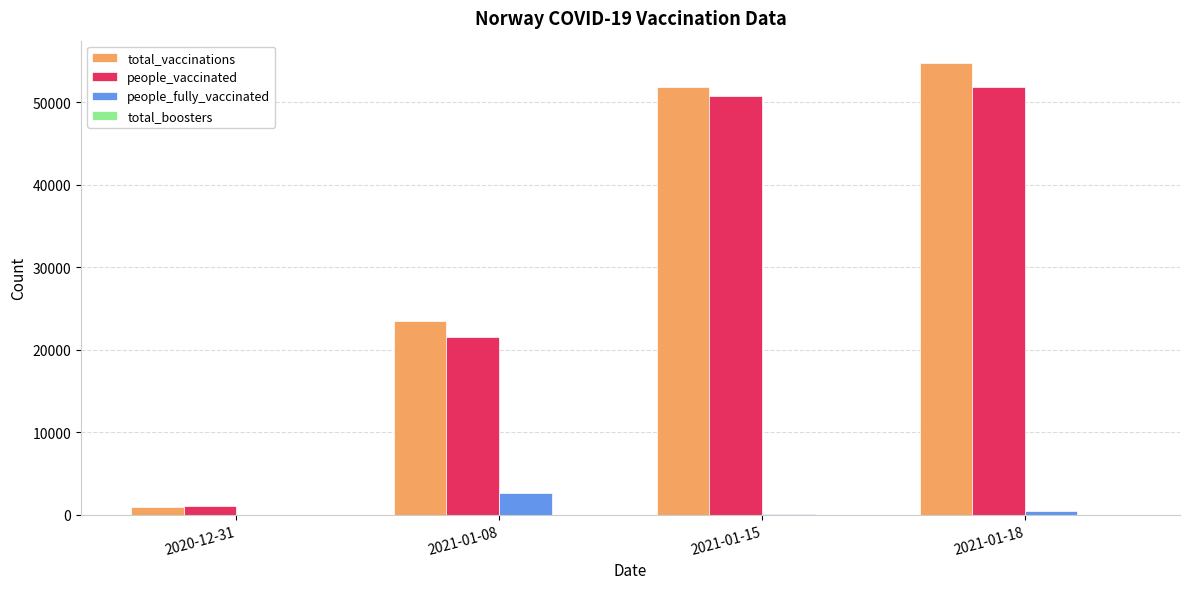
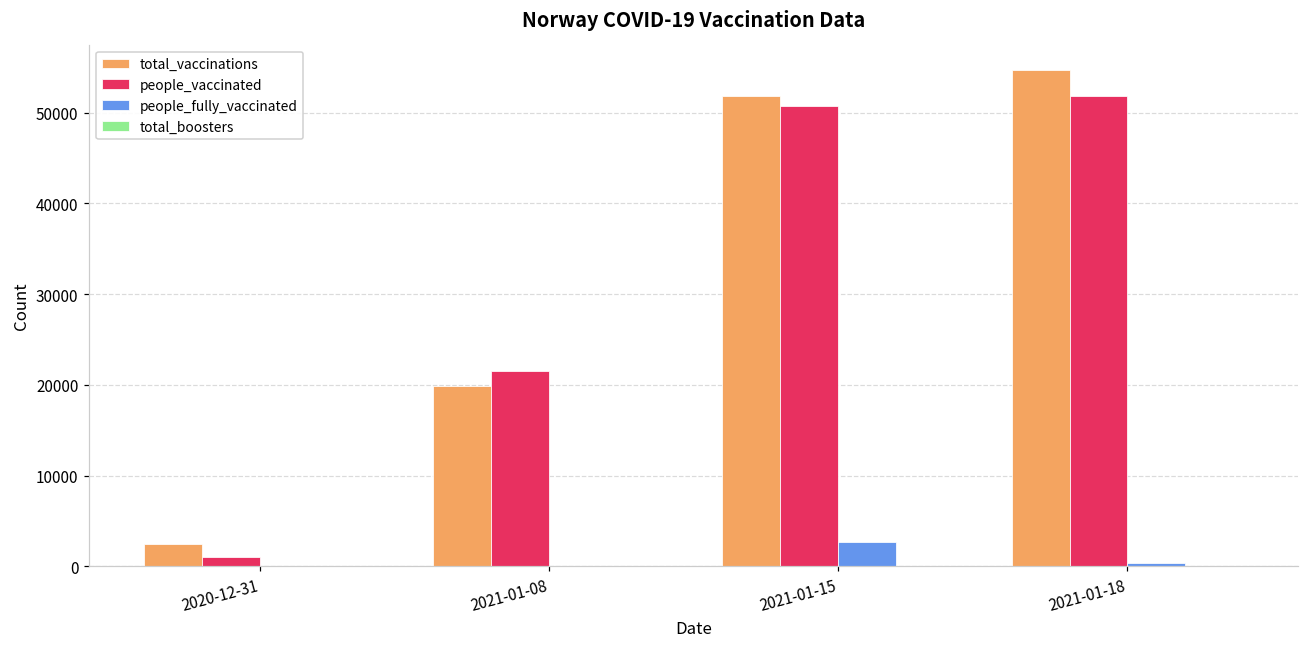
  {
    "total_vaccinations": {
-     "2020-12-31": 1000,
-     "2021-01-08": 23000,
+     "2020-12-31": 2000,
+     "2021-01-08": 20000,
      "2021-01-15": 52000,
      "2021-01-18": 55000
    },
    "people_vaccinated": {
      "2020-12-31": 1000,
      "2021-01-08": 22000,
      "2021-01-15": 51000,
      "2021-01-18": 52000
    },
    "people_fully_vaccinated": {
      "2020-12-31": 0,
-     "2021-01-08": 3000,
-     "2021-01-15": 0,
+     "2021-01-08": 0,
+     "2021-01-15": 3000,
      "2021-01-18": 0
    },
    "total_boosters": {
      "2020-12-31": 0,
      "2021-01-08": 0,
      "2021-01-15": 0,
      "2021-01-18": 0
    }
  }
